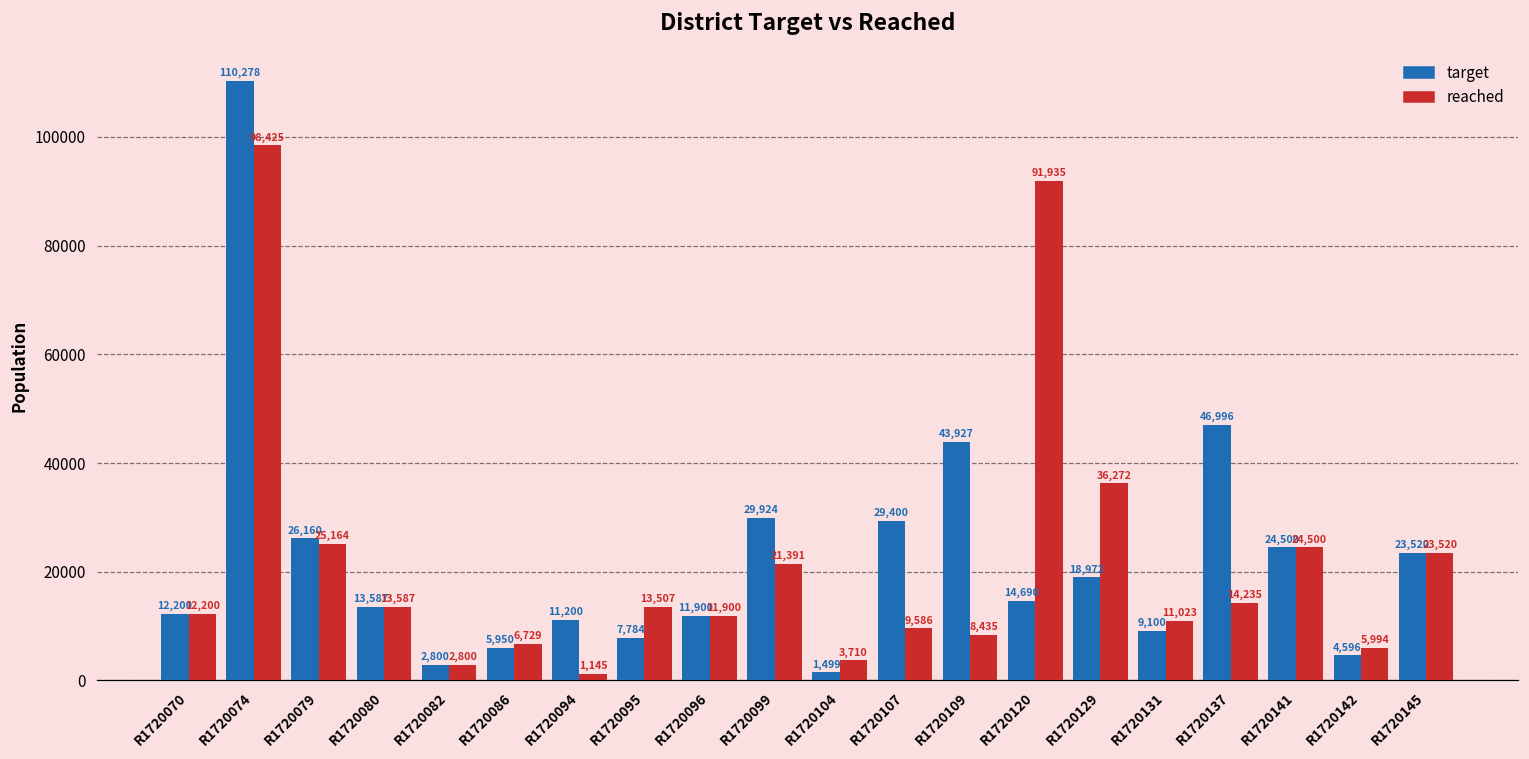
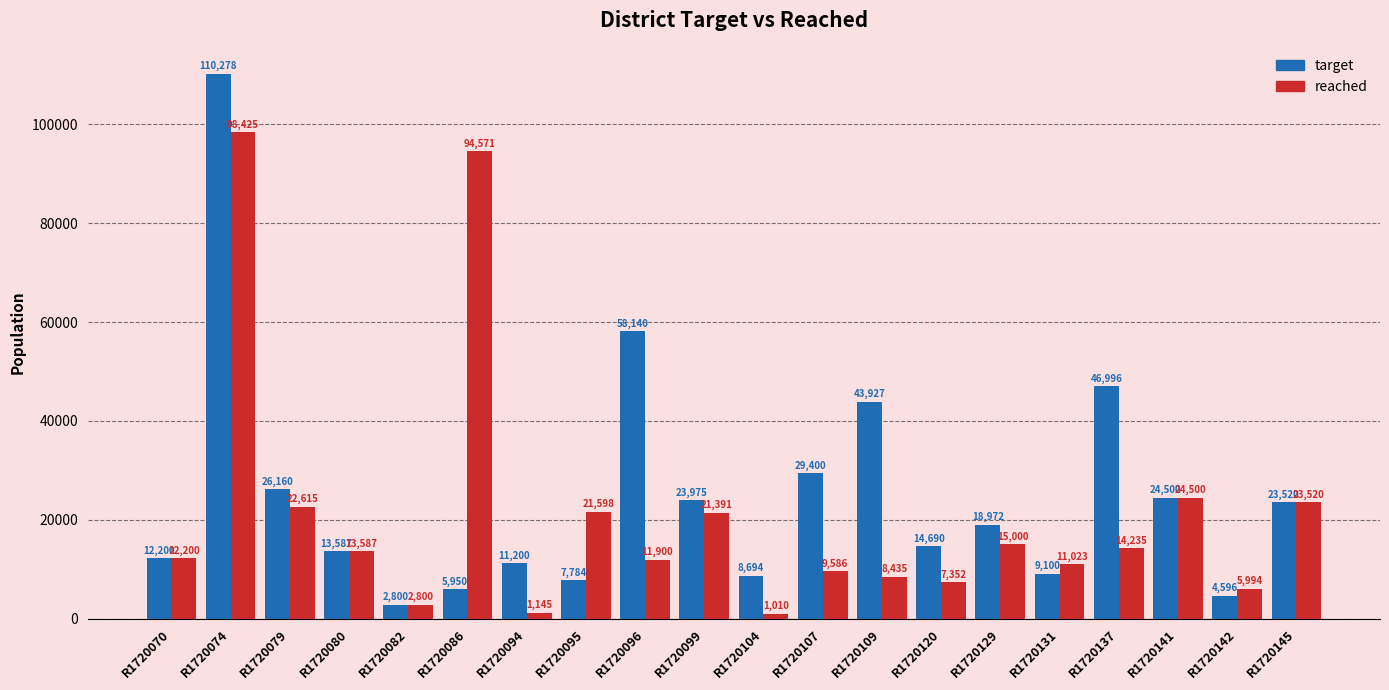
  {
    "target": {
      "R1720074": "110,278",
      "R1720079": "26,160",
      "R1720082": "2,800",
      "R1720086": "5,950",
      "R1720094": "11,200",
      "R1720095": "7,784",
-     "R1720096": "11,900",
-     "R1720099": "29,924",
-     "R1720104": "1,499",
+     "R1720096": "58,140",
+     "R1720099": "23,975",
+     "R1720104": "8,694",
      "R1720107": "29,400",
      "R1720109": "43,927",
      "R1720120": "14,690",
      "R1720129": "18,972",
      "R1720131": "9,100",
      "R1720137": "46,996",
      "R1720142": "4,596"
    },
    "reached": {
      "R1720074": "98,425",
-     "R1720079": "25,164",
+     "R1720079": "22,615",
      "R1720082": "2,800",
-     "R1720086": "6,729",
+     "R1720086": "94,571",
      "R1720094": "1,145",
-     "R1720095": "13,507",
+     "R1720095": "21,598",
      "R1720096": "11,900",
      "R1720099": "21,391",
-     "R1720104": "3,710",
+     "R1720104": "1,010",
      "R1720107": "9,586",
      "R1720109": "8,435",
-     "R1720120": "91,935",
-     "R1720129": "36,272",
+     "R1720120": "7,352",
+     "R1720129": "15,000",
      "R1720131": "11,023",
      "R1720137": "14,235",
      "R1720142": "5,994"
    }
  }
